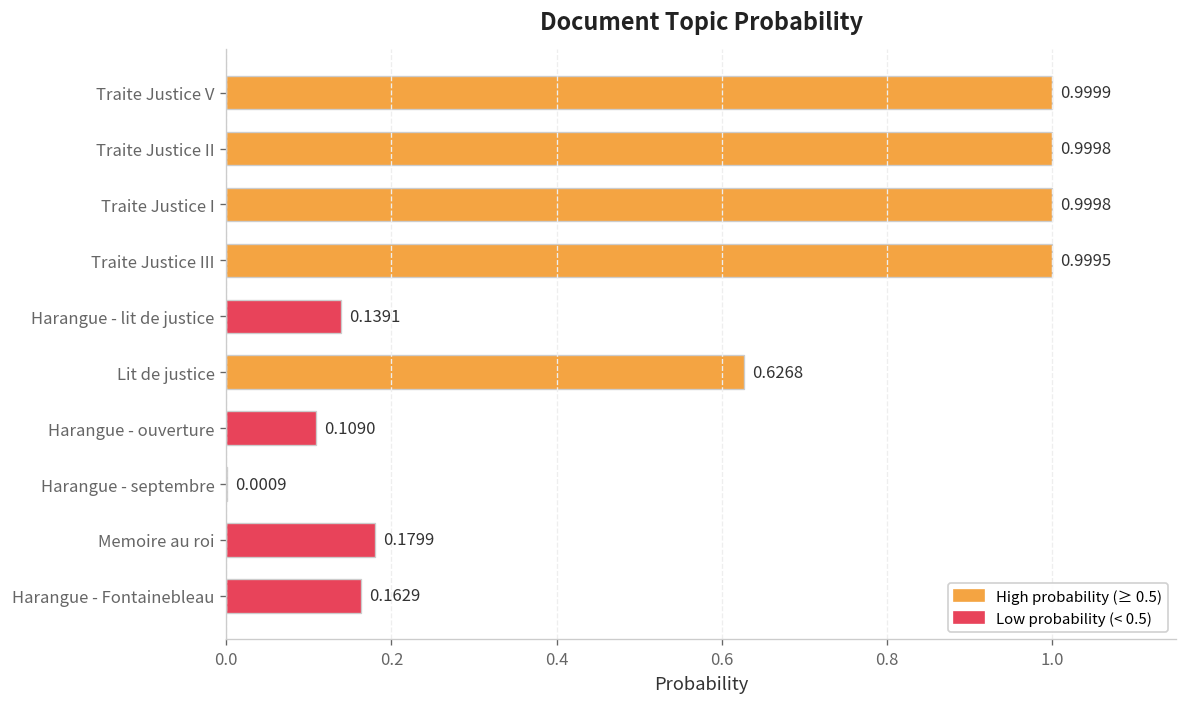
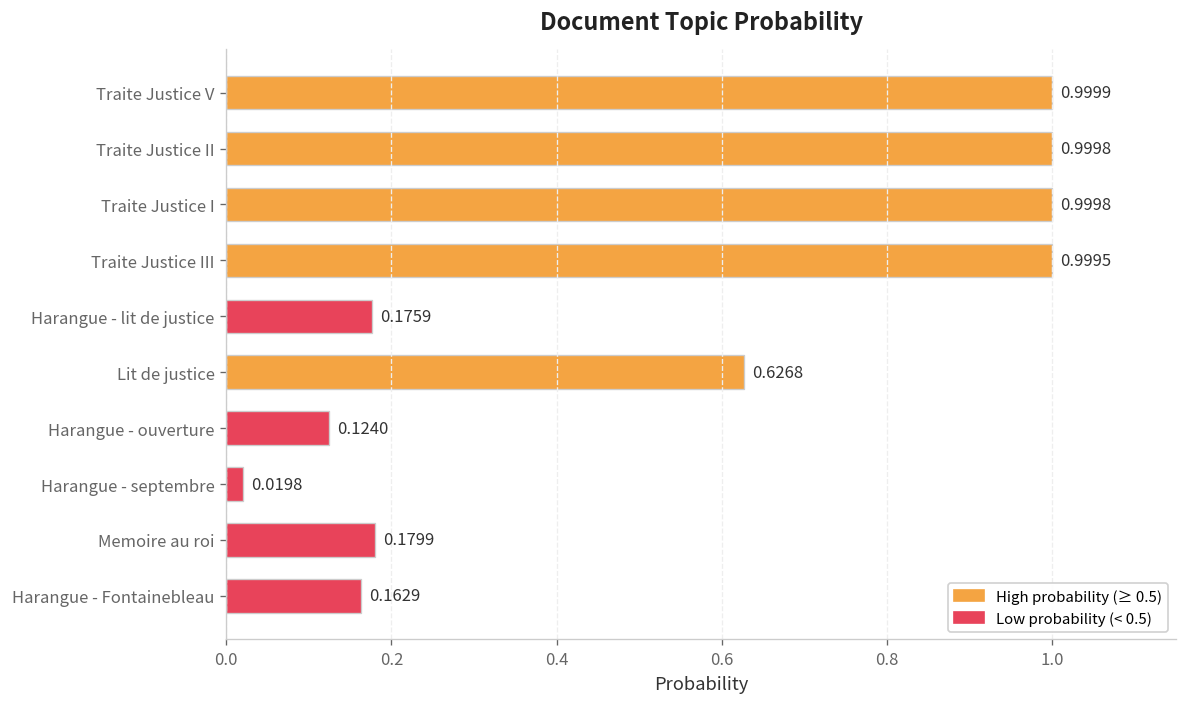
  {
    "Traite Justice V": 0.9999,
    "Traite Justice II": 0.9998,
    "Traite Justice I": 0.9998,
    "Traite Justice III": 0.9995,
-   "Harangue - lit de justice": 0.1391,
+   "Harangue - lit de justice": 0.1759,
    "Lit de justice": 0.6268,
-   "Harangue - ouverture": 0.1090,
-   "Harangue - septembre": 0.0009,
+   "Harangue - ouverture": 0.1240,
+   "Harangue - septembre": 0.0198,
    "Memoire au roi": 0.1799,
    "Harangue - Fontainebleau": 0.1629
  }
